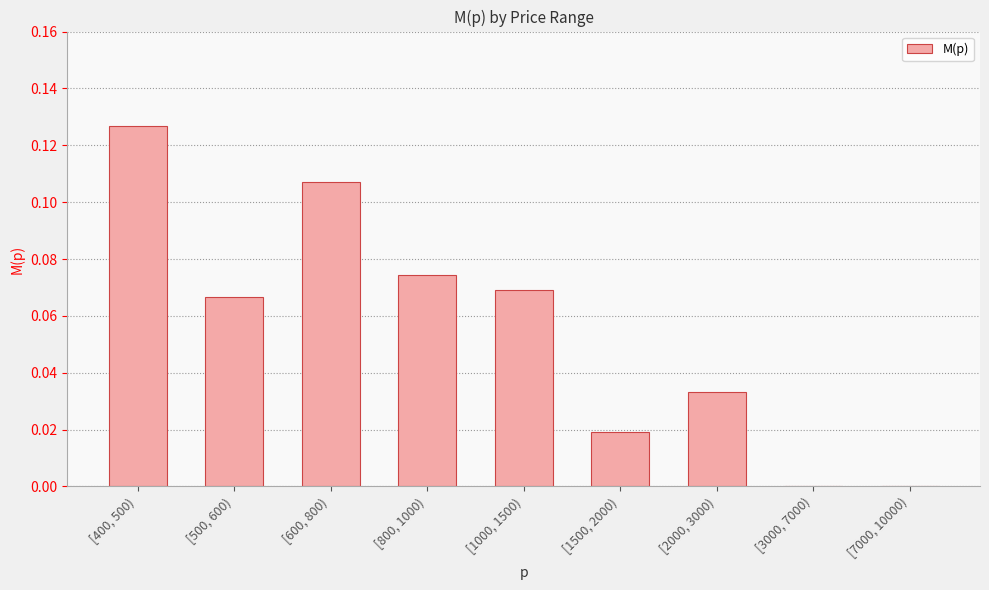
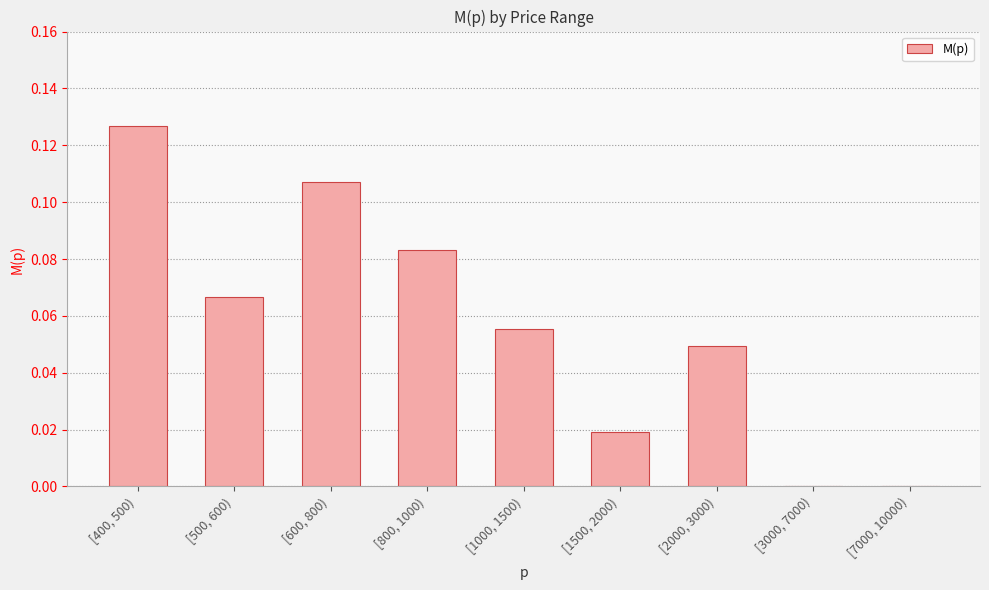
  {
    "[400, 500)": 0.127,
    "[500, 600)": 0.067,
    "[600, 800)": 0.107,
-   "[800, 1000)": 0.074,
-   "[1000, 1500)": 0.069,
+   "[800, 1000)": 0.083,
+   "[1000, 1500)": 0.055,
    "[1500, 2000)": 0.019,
-   "[2000, 3000)": 0.033,
+   "[2000, 3000)": 0.049,
    "[3000, 7000)": 0.000,
    "[7000, 10000)": 0.000
  }
